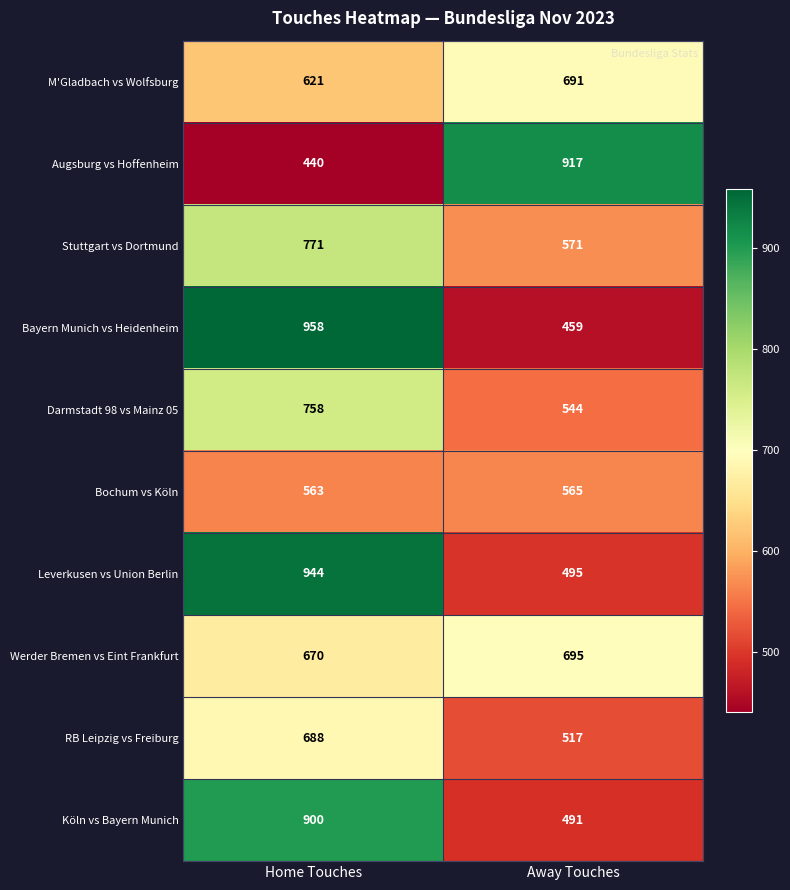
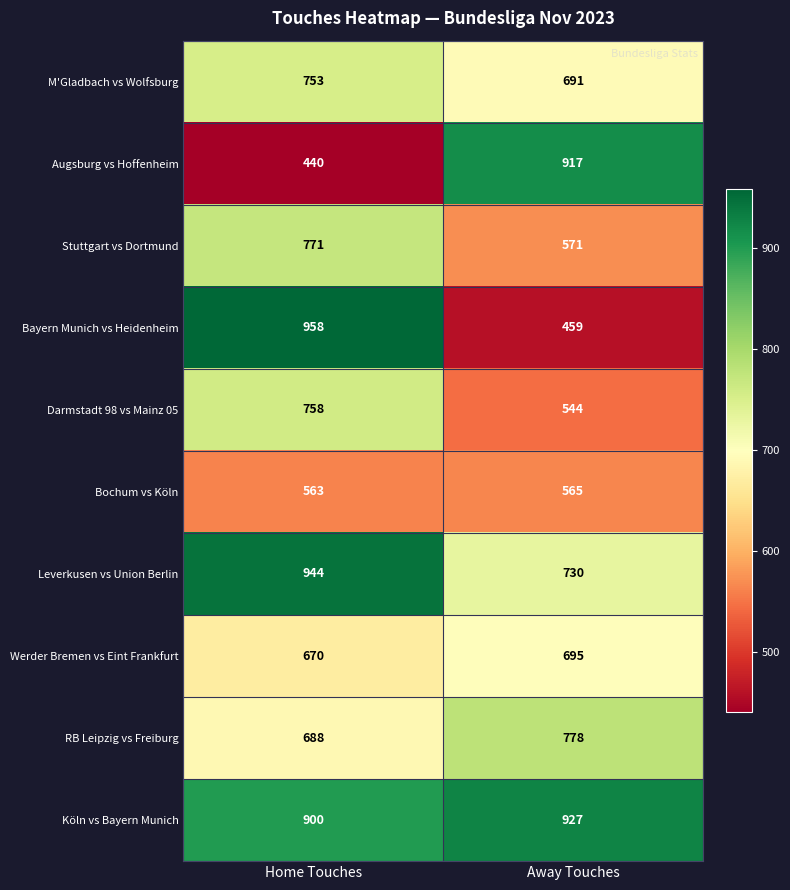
  {
    "M'Gladbach vs Wolfsburg": {
-     "Home Touches": 621,
+     "Home Touches": 753,
      "Away Touches": 691
    },
    "Augsburg vs Hoffenheim": {
      "Home Touches": 440,
      "Away Touches": 917
    },
    "Stuttgart vs Dortmund": {
      "Home Touches": 771,
      "Away Touches": 571
    },
    "Bayern Munich vs Heidenheim": {
      "Home Touches": 958,
      "Away Touches": 459
    },
    "Darmstadt 98 vs Mainz 05": {
      "Home Touches": 758,
      "Away Touches": 544
    },
    "Bochum vs Köln": {
      "Home Touches": 563,
      "Away Touches": 565
    },
    "Leverkusen vs Union Berlin": {
      "Home Touches": 944,
-     "Away Touches": 495
+     "Away Touches": 730
    },
    "Werder Bremen vs Eint Frankfurt": {
      "Home Touches": 670,
      "Away Touches": 695
    },
    "RB Leipzig vs Freiburg": {
      "Home Touches": 688,
-     "Away Touches": 517
+     "Away Touches": 778
    },
    "Köln vs Bayern Munich": {
      "Home Touches": 900,
-     "Away Touches": 491
+     "Away Touches": 927
    }
  }
